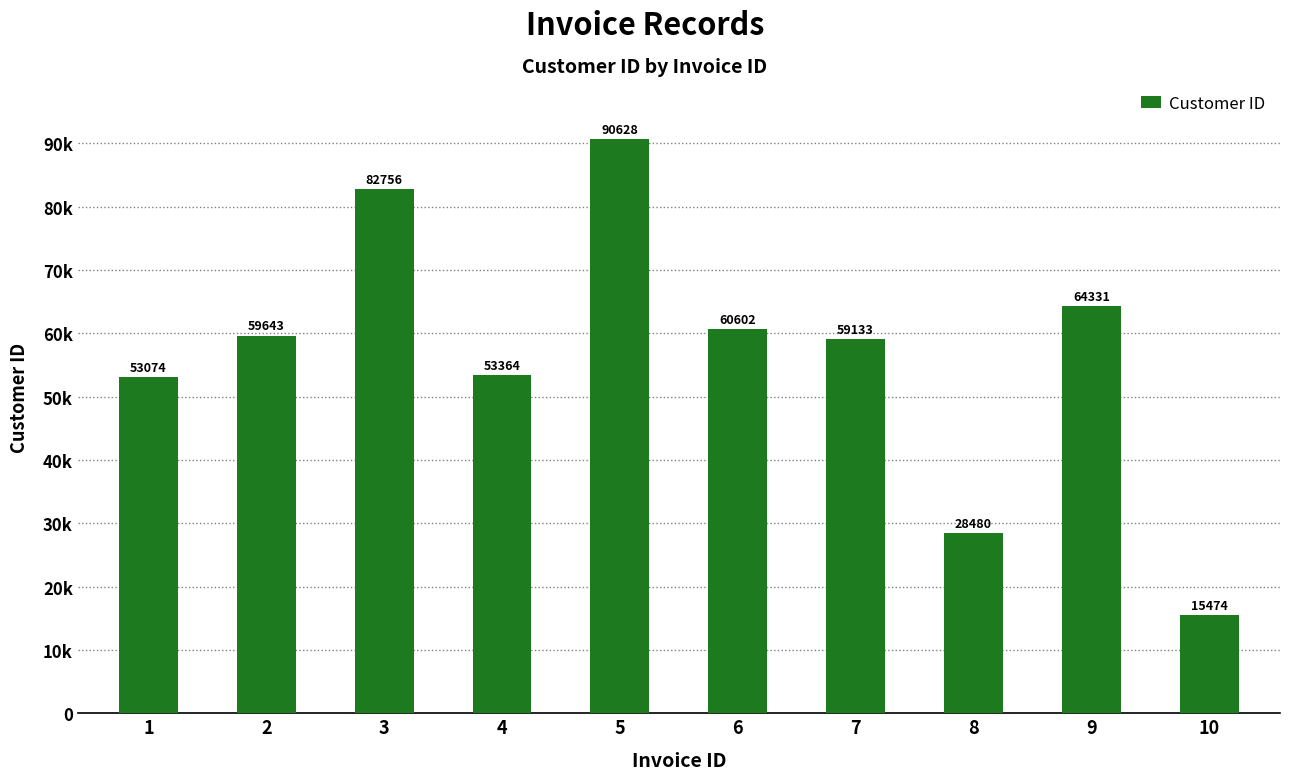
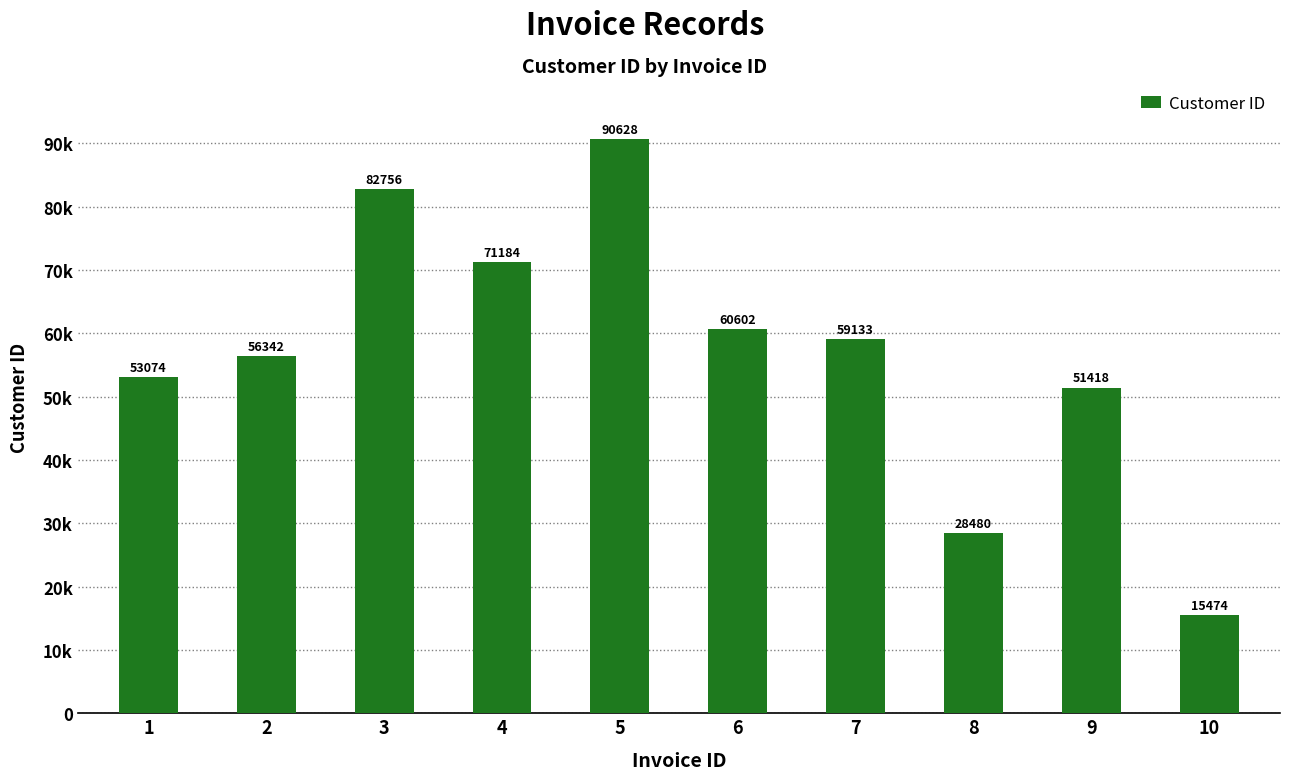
  {
    "1": 53074,
-   "2": 59643,
+   "2": 56342,
    "3": 82756,
-   "4": 53364,
+   "4": 71184,
    "5": 90628,
    "6": 60602,
    "7": 59133,
    "8": 28480,
-   "9": 64331,
+   "9": 51418,
    "10": 15474
  }
